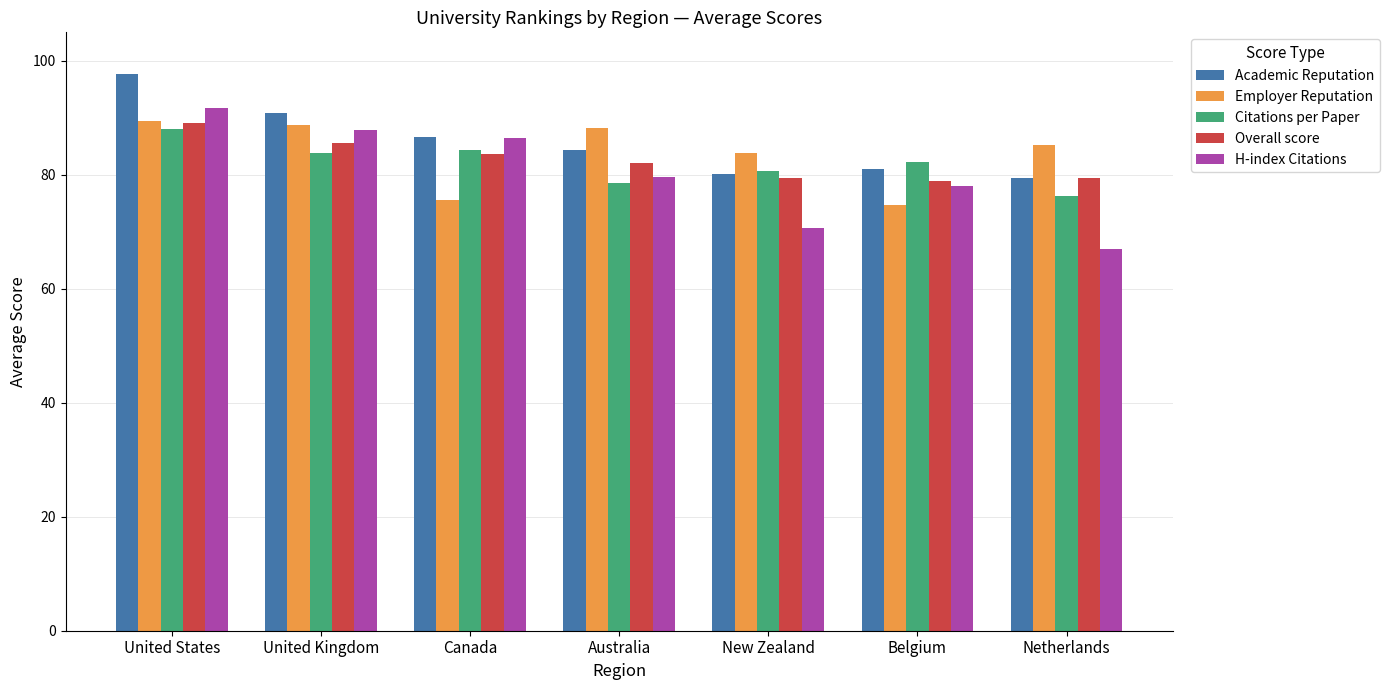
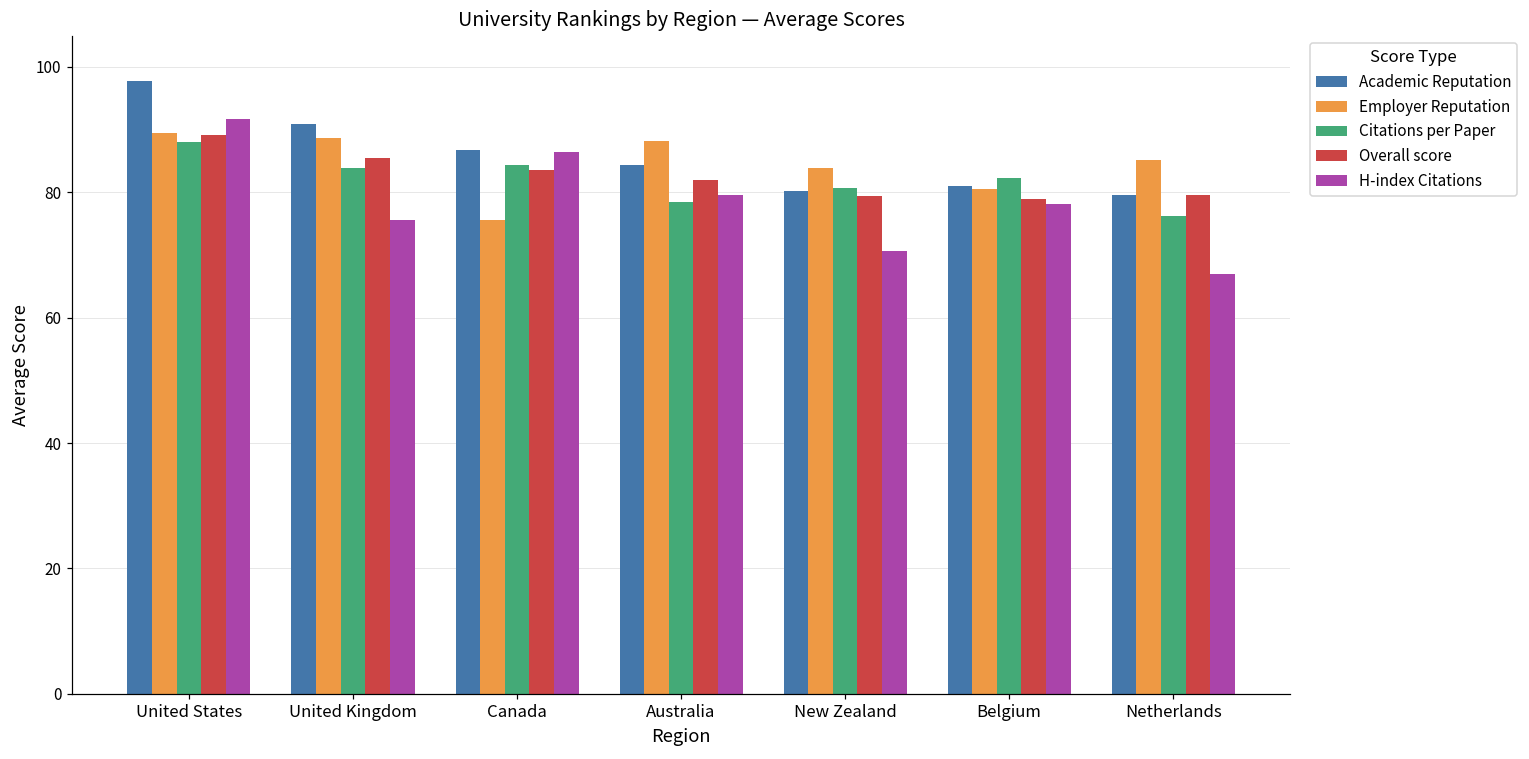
  {
    "Academic Reputation": {
      "United States": 98,
      "United Kingdom": 91,
      "Canada": 87,
      "Australia": 84,
      "New Zealand": 80,
      "Belgium": 81,
      "Netherlands": 80
    },
    "Employer Reputation": {
      "United States": 90,
      "United Kingdom": 89,
      "Canada": 76,
      "Australia": 88,
      "New Zealand": 84,
-     "Belgium": 75,
+     "Belgium": 81,
      "Netherlands": 85
    },
    "Citations per Paper": {
      "United States": 88,
      "United Kingdom": 84,
      "Canada": 84,
      "Australia": 79,
      "New Zealand": 81,
      "Belgium": 82,
      "Netherlands": 76
    },
    "Overall score": {
      "United States": 89,
      "United Kingdom": 86,
      "Canada": 84,
      "Australia": 82,
      "New Zealand": 79,
      "Belgium": 79,
      "Netherlands": 80
    },
    "H-index Citations": {
      "United States": 92,
-     "United Kingdom": 88,
+     "United Kingdom": 76,
      "Canada": 86,
      "Australia": 80,
      "New Zealand": 71,
      "Belgium": 78,
      "Netherlands": 67
    }
  }
